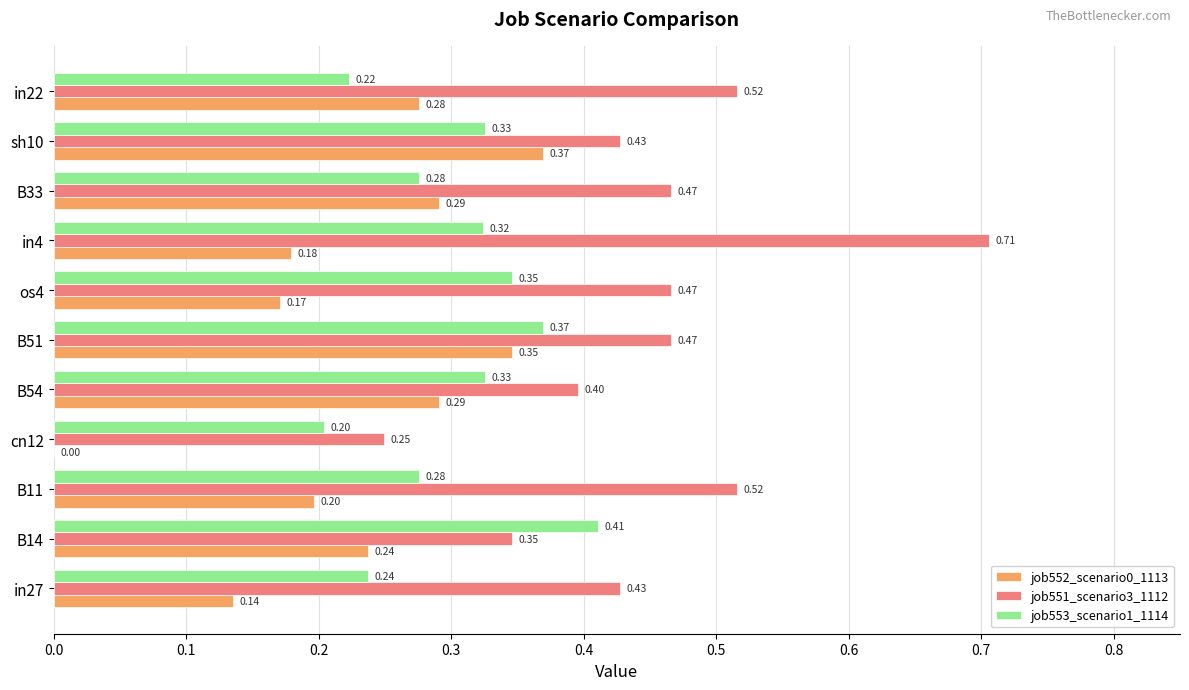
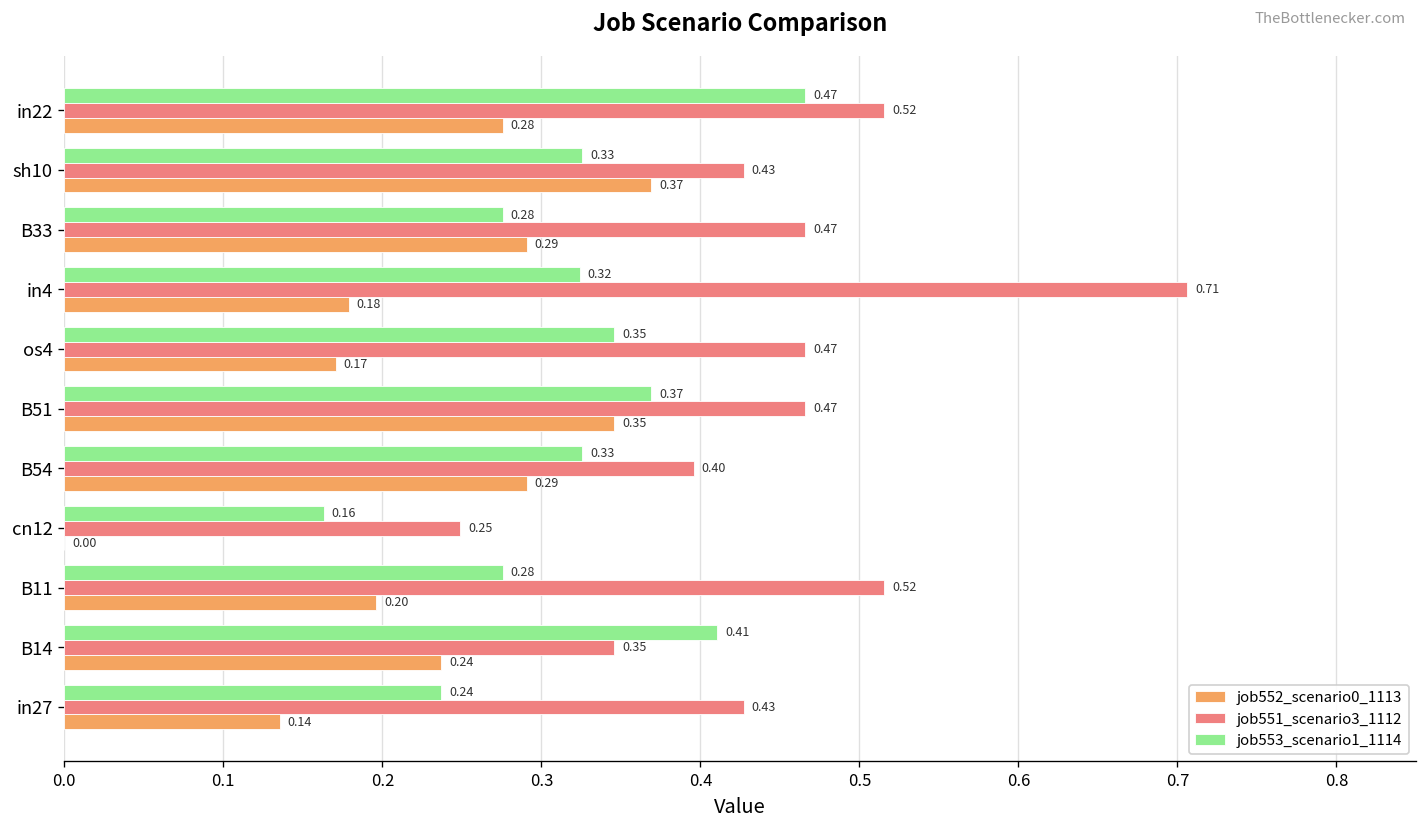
  {
    "job553_scenario1_1114": {
-     "in22": 0.22,
+     "in22": 0.47,
      "sh10": 0.33,
      "B33": 0.28,
      "in4": 0.32,
      "os4": 0.35,
      "B51": 0.37,
      "B54": 0.33,
-     "cn12": 0.20,
+     "cn12": 0.16,
      "B11": 0.28,
      "B14": 0.41,
      "in27": 0.24
    }
  }
